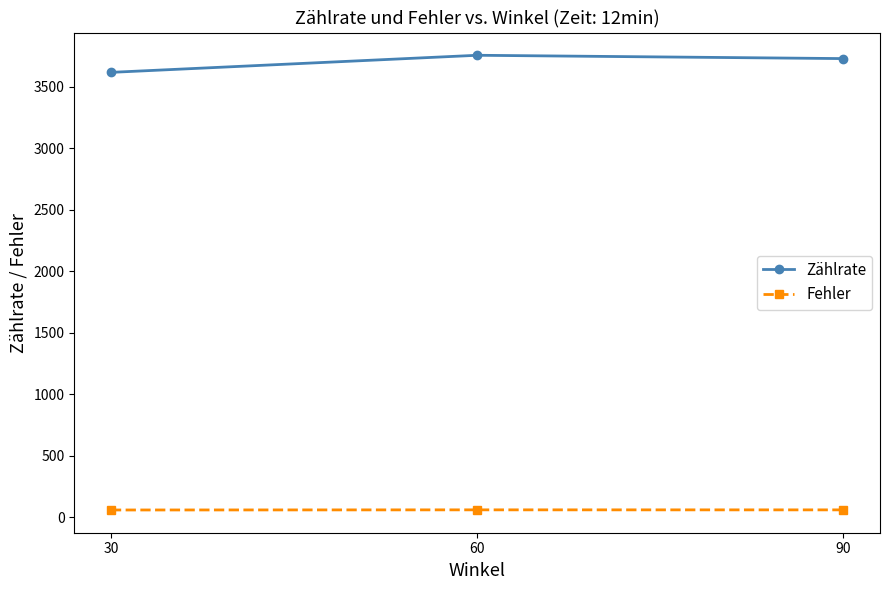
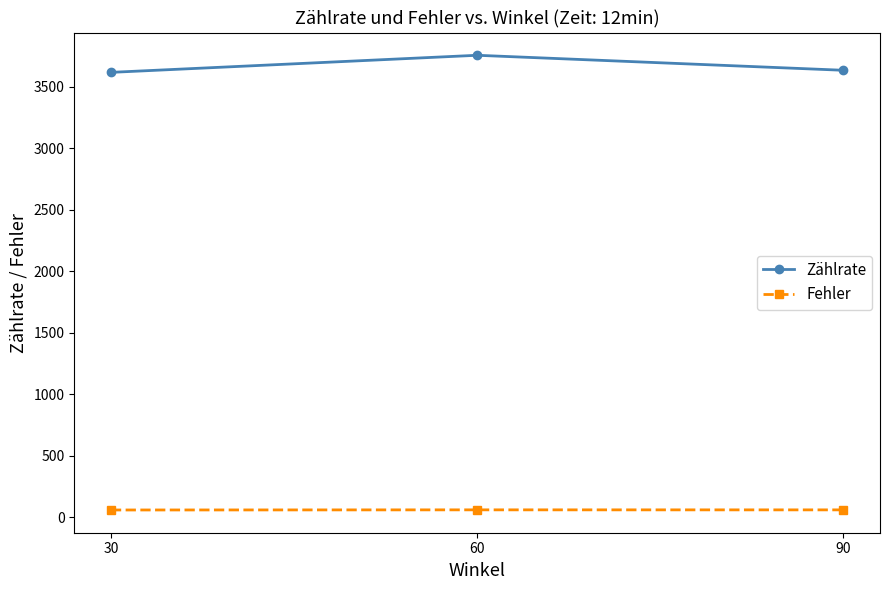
  {
    "Zählrate": {
      "30": 3620,
      "60": 3760,
-     "90": 3730
+     "90": 3640
    },
    "Fehler": {
      "30": 60,
      "60": 60,
      "90": 60
    }
  }
